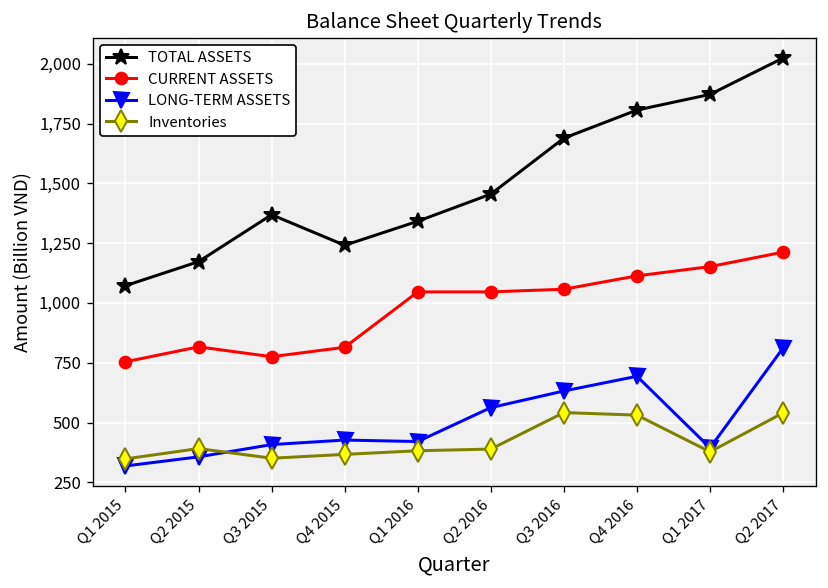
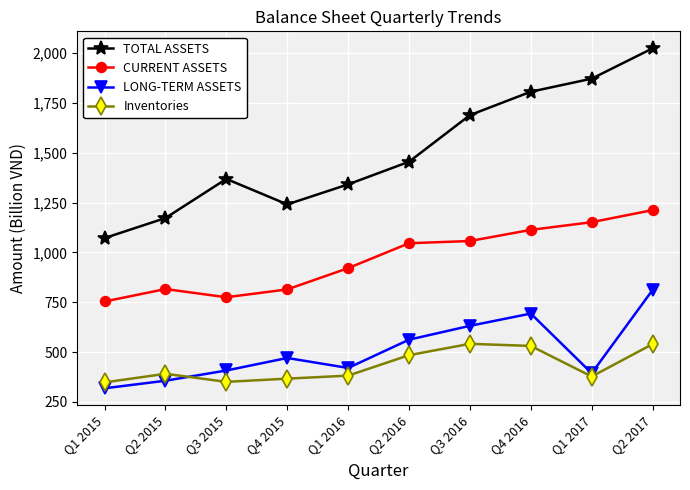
  {
    "TOTAL ASSETS": {
      "Q1 2015": "1,070",
      "Q2 2015": "1,170",
      "Q3 2015": "1,370",
      "Q4 2015": "1,240",
      "Q1 2016": "1,340",
      "Q2 2016": "1,460",
      "Q3 2016": "1,690",
      "Q4 2016": "1,810",
      "Q1 2017": "1,870",
      "Q2 2017": "2,020"
    },
    "CURRENT ASSETS": {
      "Q1 2015": "750",
      "Q2 2015": "820",
      "Q3 2015": "780",
      "Q4 2015": "810",
-     "Q1 2016": "1,050",
+     "Q1 2016": "920",
      "Q2 2016": "1,050",
      "Q3 2016": "1,060",
      "Q4 2016": "1,110",
      "Q1 2017": "1,150",
      "Q2 2017": "1,210"
    },
    "LONG-TERM ASSETS": {
      "Q1 2015": "320",
      "Q2 2015": "360",
      "Q3 2015": "410",
-     "Q4 2015": "430",
+     "Q4 2015": "470",
      "Q1 2016": "420",
      "Q2 2016": "560",
      "Q3 2016": "630",
      "Q4 2016": "690",
      "Q1 2017": "390",
      "Q2 2017": "810"
    },
    "Inventories": {
      "Q1 2015": "350",
      "Q2 2015": "390",
      "Q3 2015": "350",
      "Q4 2015": "370",
      "Q1 2016": "380",
-     "Q2 2016": "390",
+     "Q2 2016": "480",
      "Q3 2016": "540",
      "Q4 2016": "530",
      "Q1 2017": "380",
      "Q2 2017": "540"
    }
  }
